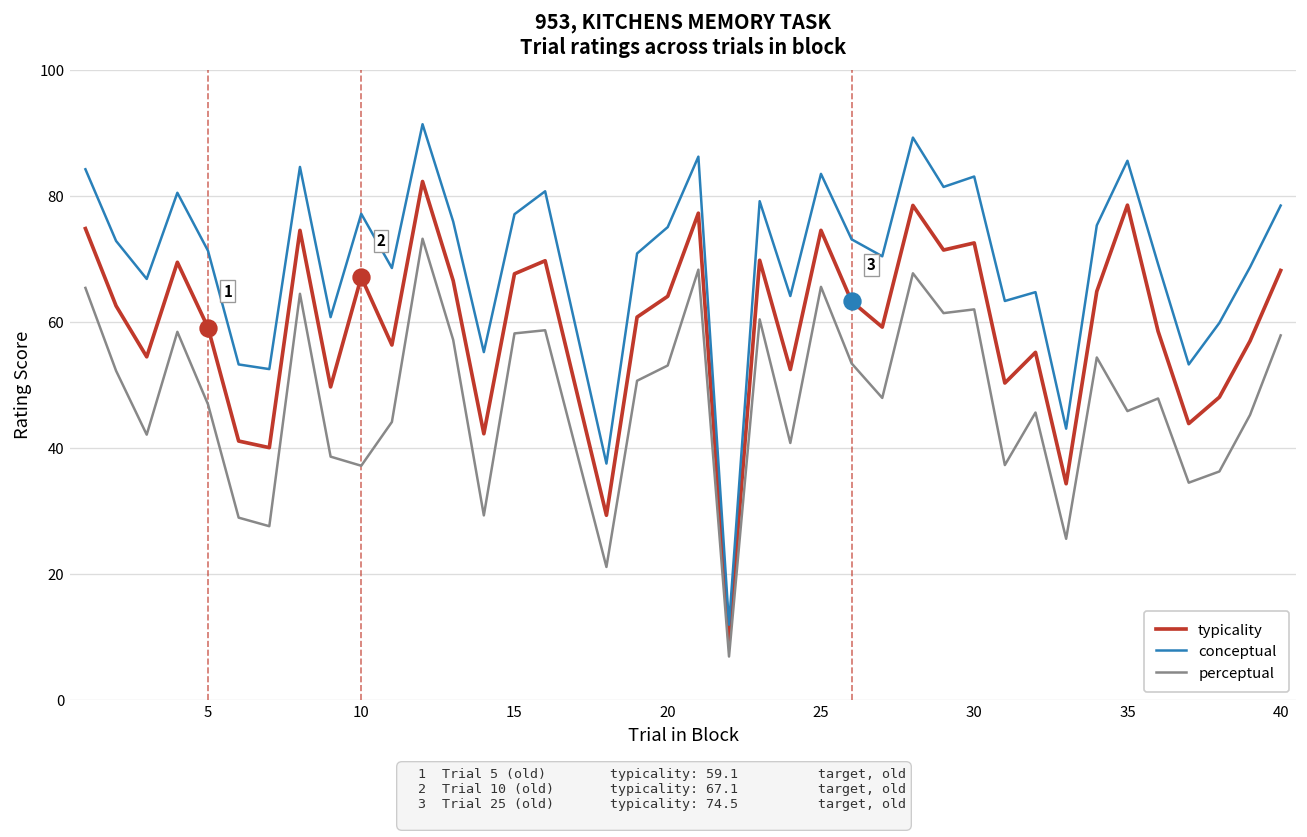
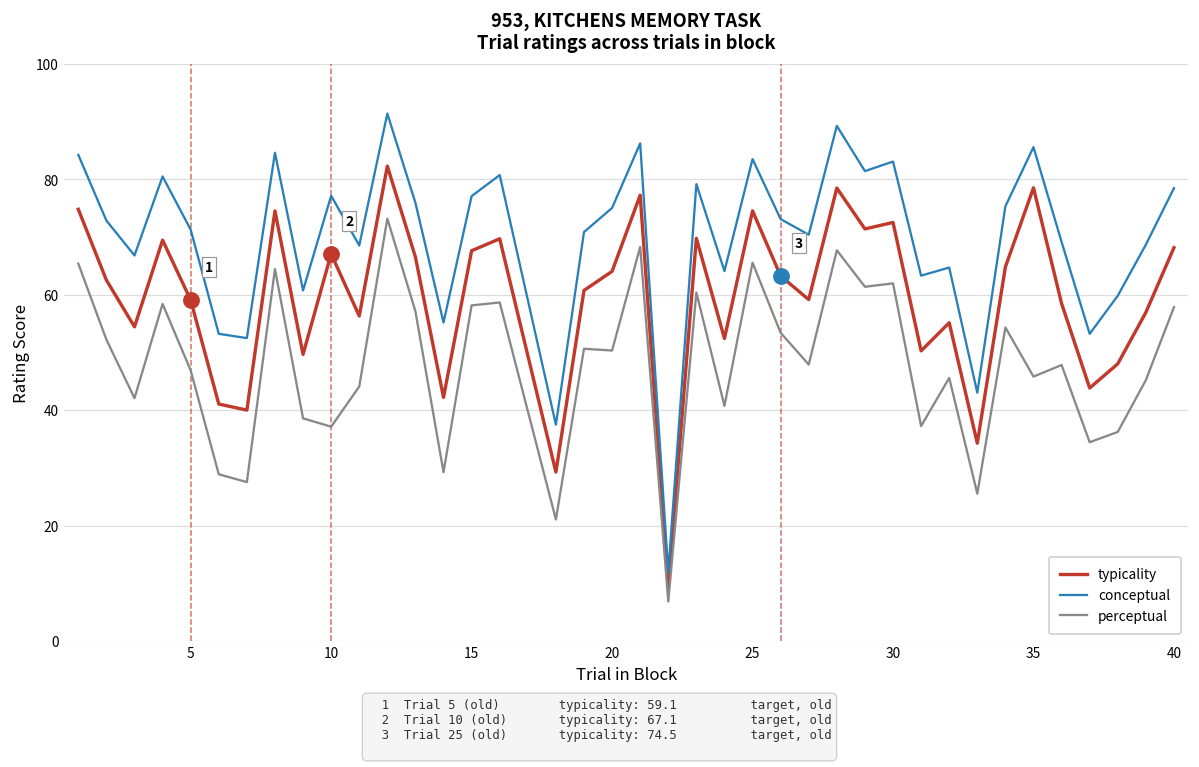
  {
    "perceptual": {
      "5": 47,
      "10": 37,
      "15": 58,
-     "20": 53,
+     "20": 50,
      "25": 66,
      "30": 62,
      "35": 46,
      "40": 58
    }
  }
